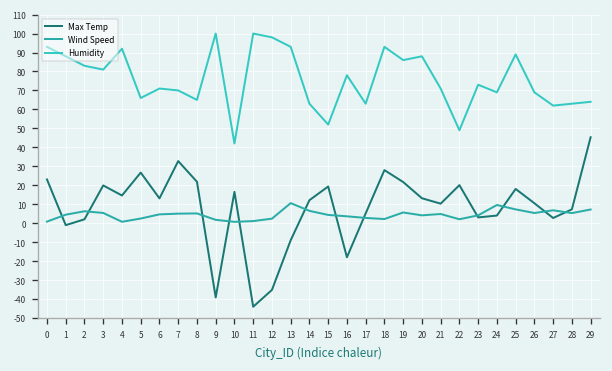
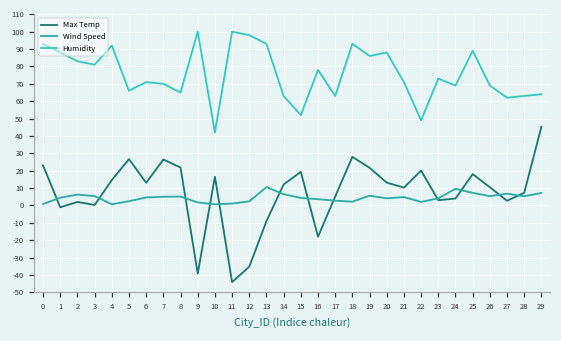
  {
    "Max Temp": {
      "0": 23,
      "1": -1,
      "2": 2,
-     "3": 20,
+     "3": 0,
      "4": 15,
      "5": 27,
      "6": 13,
-     "7": 33,
+     "7": 26,
      "8": 22,
      "9": -39,
      "10": 17,
      "11": -44,
      "12": -35,
      "13": -9,
      "14": 12,
      "15": 19,
      "16": -18,
      "17": 5,
      "18": 28,
      "19": 22,
      "20": 13,
      "21": 10,
      "22": 20,
      "24": 4,
      "25": 18,
      "26": 11,
      "27": 3,
      "28": 7,
      "29": 45
    }
  }
